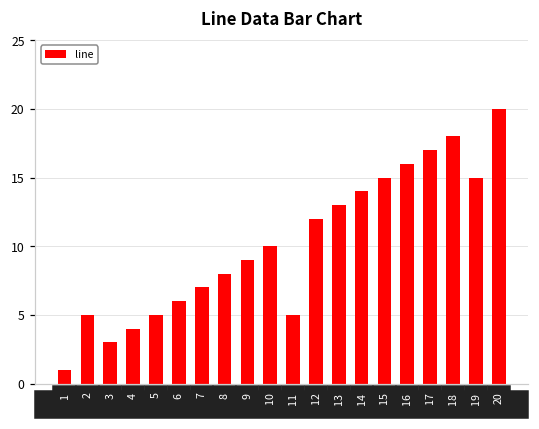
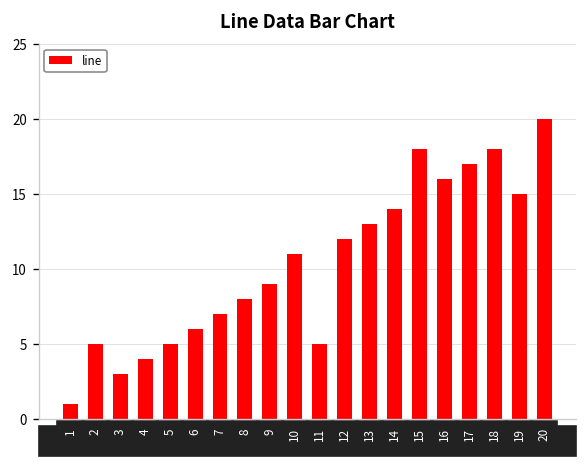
  {
    "1": 1,
    "2": 5,
    "3": 3,
    "4": 4,
    "5": 5,
    "6": 6,
    "7": 7,
    "8": 8,
    "9": 9,
-   "10": 10,
+   "10": 11,
    "11": 5,
    "12": 12,
    "13": 13,
    "14": 14,
-   "15": 15,
+   "15": 18,
    "16": 16,
    "17": 17,
    "18": 18,
    "19": 15,
    "20": 20
  }
